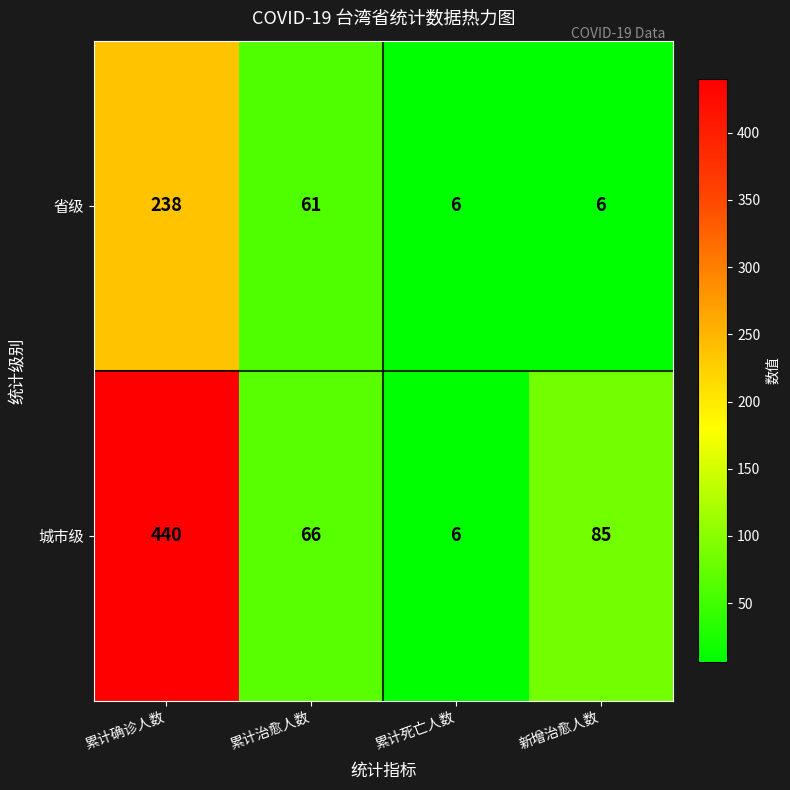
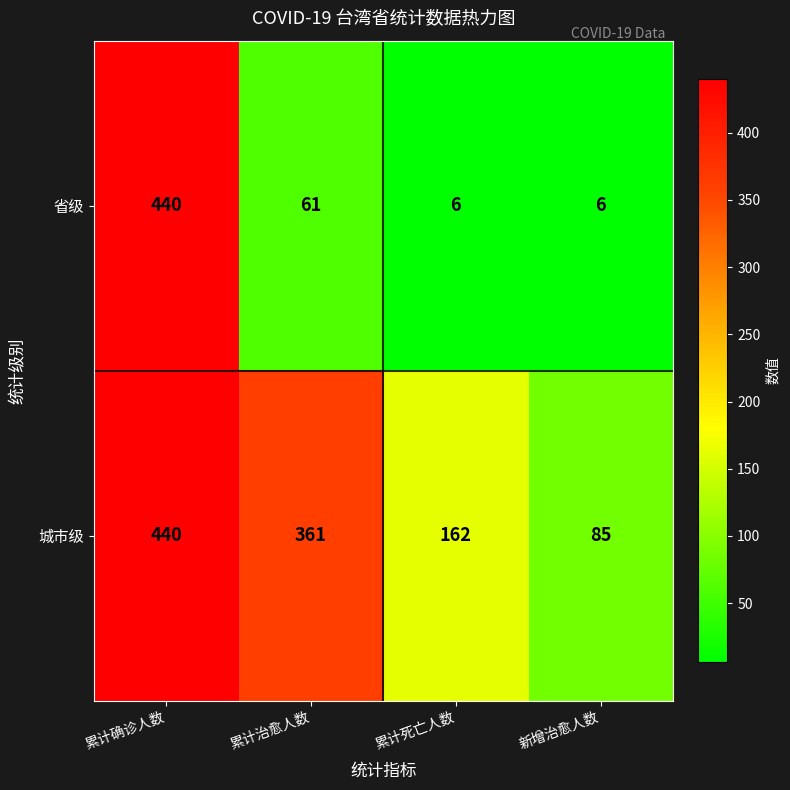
  {
    "省级": {
-     "累计确诊人数": 238,
+     "累计确诊人数": 440,
      "累计治愈人数": 61,
      "累计死亡人数": 6,
      "新增治愈人数": 6
    },
    "城市级": {
      "累计确诊人数": 440,
-     "累计治愈人数": 66,
-     "累计死亡人数": 6,
+     "累计治愈人数": 361,
+     "累计死亡人数": 162,
      "新增治愈人数": 85
    }
  }
